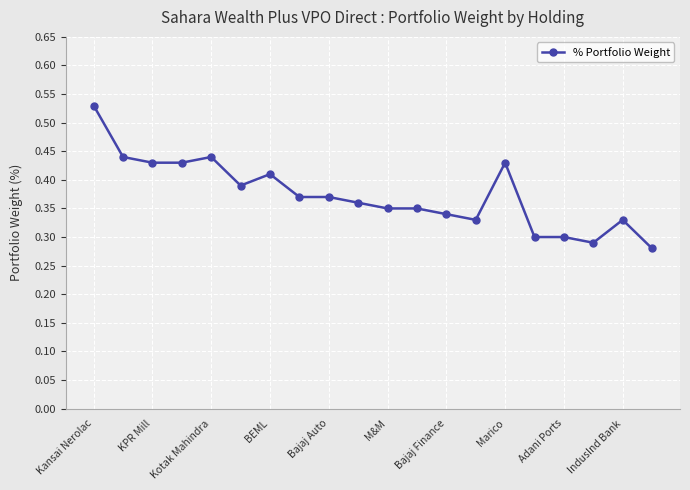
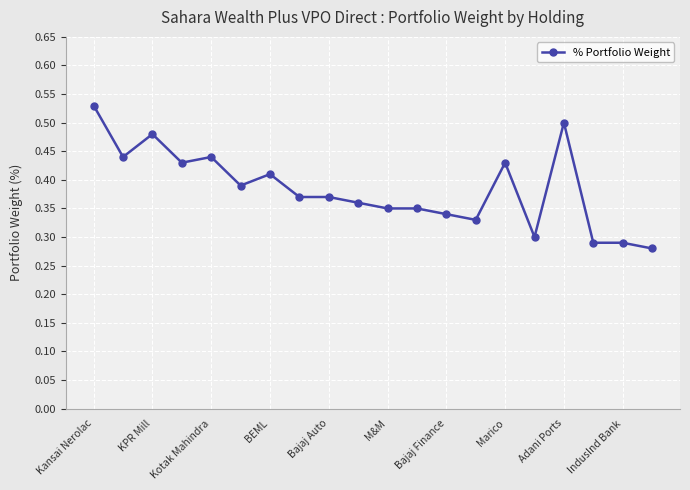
  {
    "Kansai Nerolac": 0.53,
-   "KPR Mill": 0.43,
+   "KPR Mill": 0.48,
    "Kotak Mahindra": 0.44,
    "BEML": 0.41,
    "Bajaj Auto": 0.37,
    "M&M": 0.35,
    "Bajaj Finance": 0.34,
    "Marico": 0.43,
-   "Adani Ports": 0.3,
-   "IndusInd Bank": 0.33
+   "Adani Ports": 0.5,
+   "IndusInd Bank": 0.29
  }
